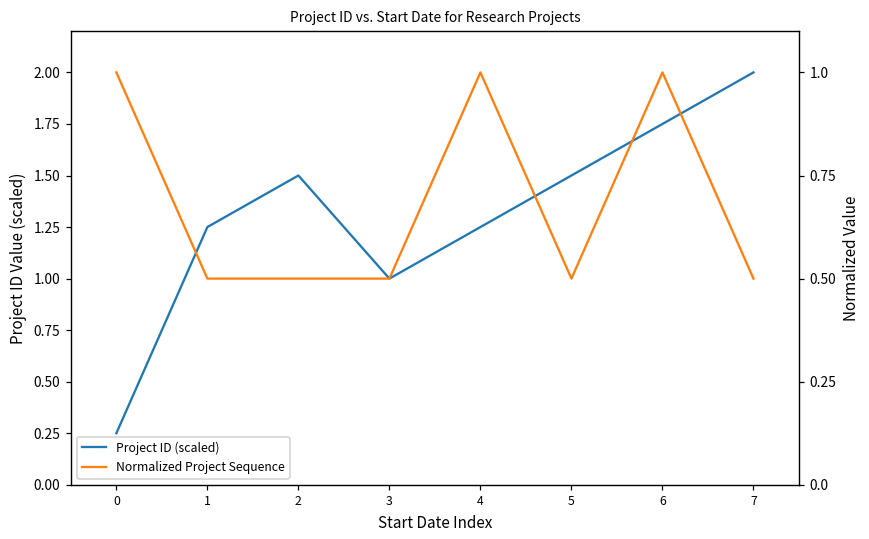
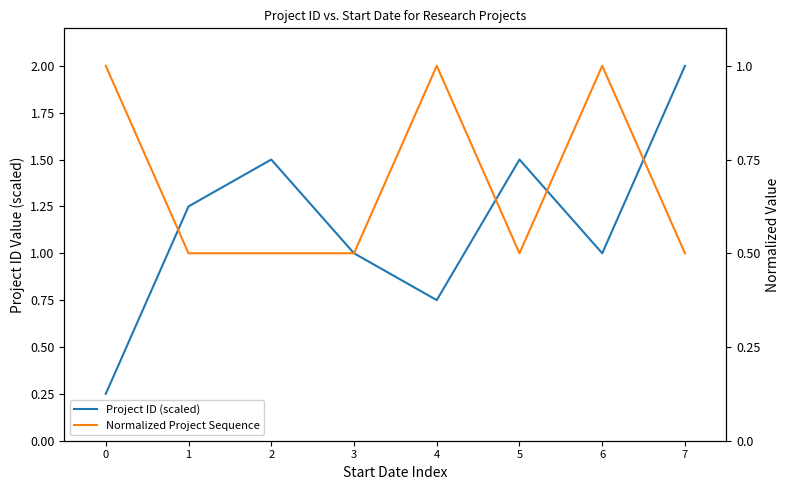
  {
    "Project ID (scaled)": {
      "0": 0.25,
      "1": 1.25,
      "2": 1.50,
      "3": 1.00,
-     "4": 1.25,
+     "4": 0.75,
      "5": 1.50,
-     "6": 1.75,
+     "6": 1.00,
      "7": 2.00
    },
    "Normalized Project Sequence": {
      "0": 1.00,
      "1": 0.50,
      "2": 0.50,
      "3": 0.50,
      "4": 1.00,
      "5": 0.50,
      "6": 1.00,
      "7": 0.50
    }
  }
